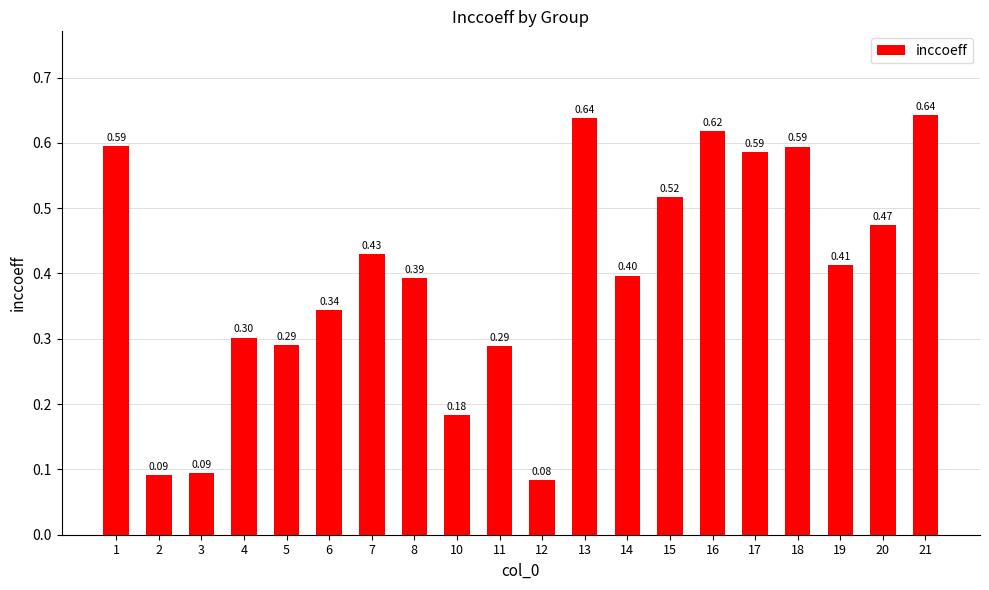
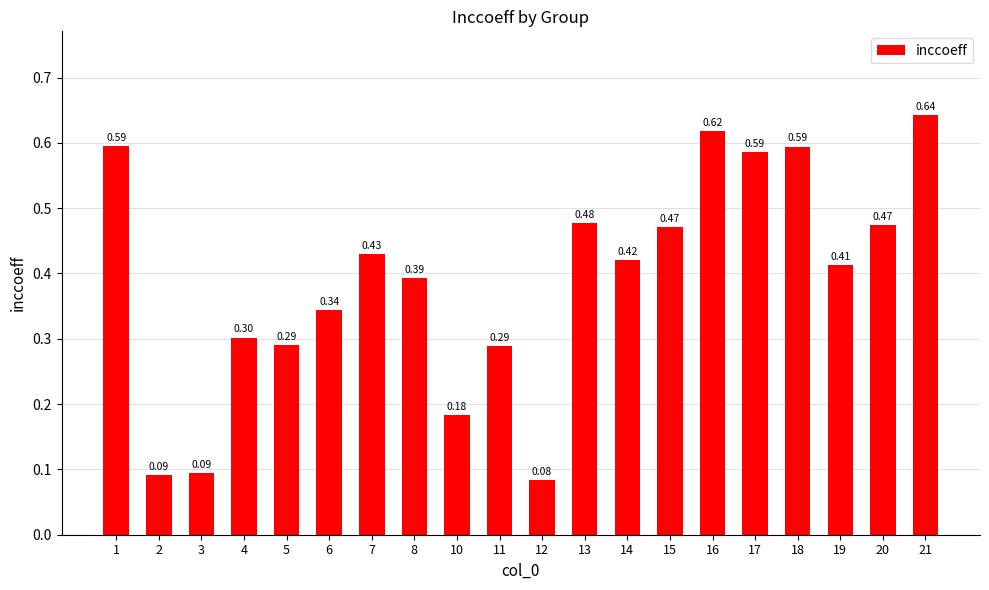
  {
    "1": 0.59,
    "2": 0.09,
    "3": 0.09,
    "4": 0.30,
    "5": 0.29,
    "6": 0.34,
    "7": 0.43,
    "8": 0.39,
    "10": 0.18,
    "11": 0.29,
    "12": 0.08,
-   "13": 0.64,
-   "14": 0.40,
-   "15": 0.52,
+   "13": 0.48,
+   "14": 0.42,
+   "15": 0.47,
    "16": 0.62,
    "17": 0.59,
    "18": 0.59,
    "19": 0.41,
    "20": 0.47,
    "21": 0.64
  }
